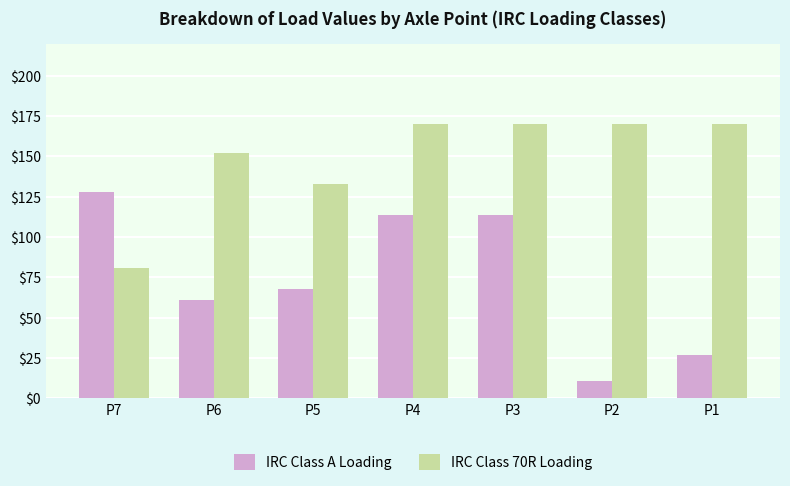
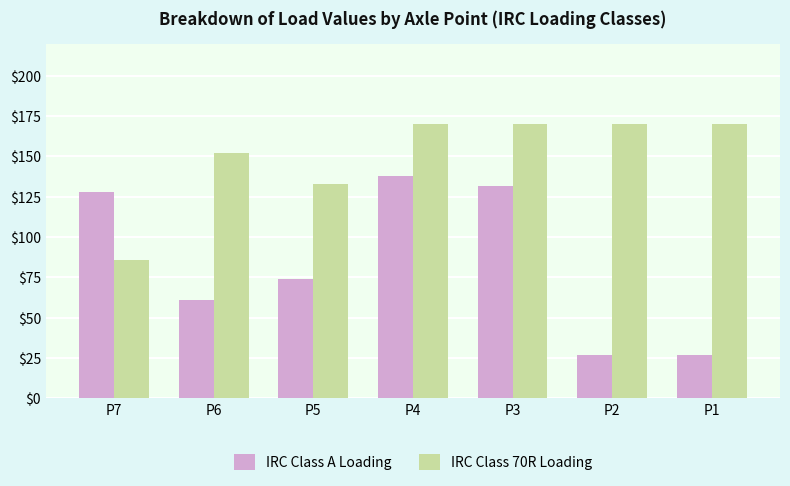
  {
    "IRC Class A Loading": {
      "P7": "$128",
      "P6": "$61",
-     "P5": "$68",
-     "P4": "$114",
-     "P3": "$114",
-     "P2": "$11",
+     "P5": "$74",
+     "P4": "$138",
+     "P3": "$132",
+     "P2": "$27",
      "P1": "$27"
    },
    "IRC Class 70R Loading": {
-     "P7": "$81",
+     "P7": "$86",
      "P6": "$152",
      "P5": "$133",
      "P4": "$170",
      "P3": "$170",
      "P2": "$170",
      "P1": "$170"
    }
  }
